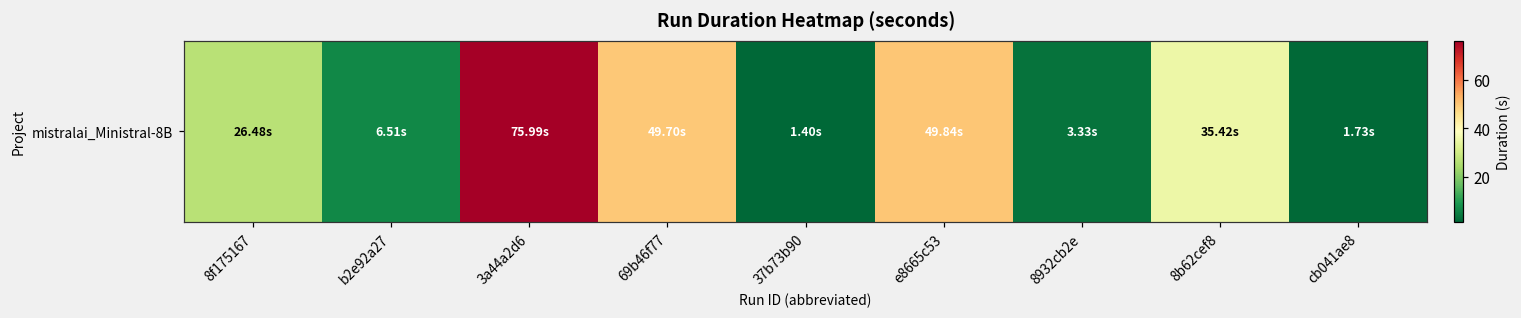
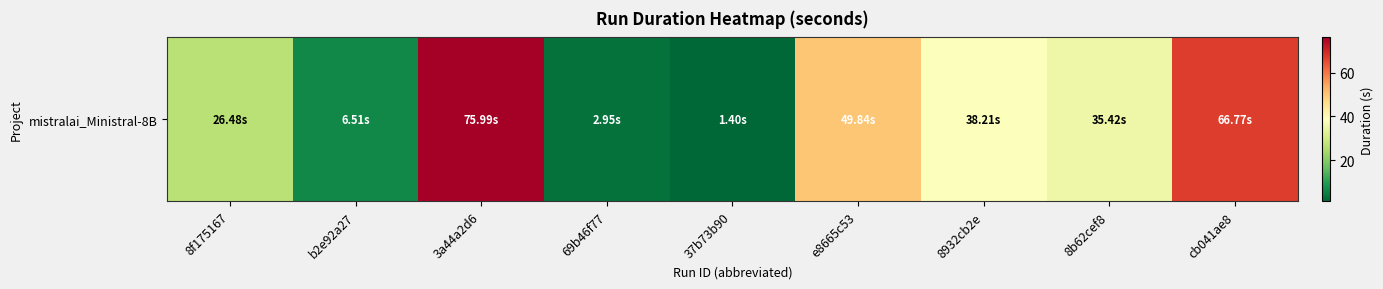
  {
    "mistralai_Ministral-8B": {
      "8f175167": "26.48s",
      "b2e92a27": "6.51s",
      "3a44a2d6": "75.99s",
-     "69b46f77": "49.70s",
+     "69b46f77": "2.95s",
      "37b73b90": "1.40s",
      "e8665c53": "49.84s",
-     "8932cb2e": "3.33s",
+     "8932cb2e": "38.21s",
      "8b62cef8": "35.42s",
-     "cb041ae8": "1.73s"
+     "cb041ae8": "66.77s"
    }
  }
